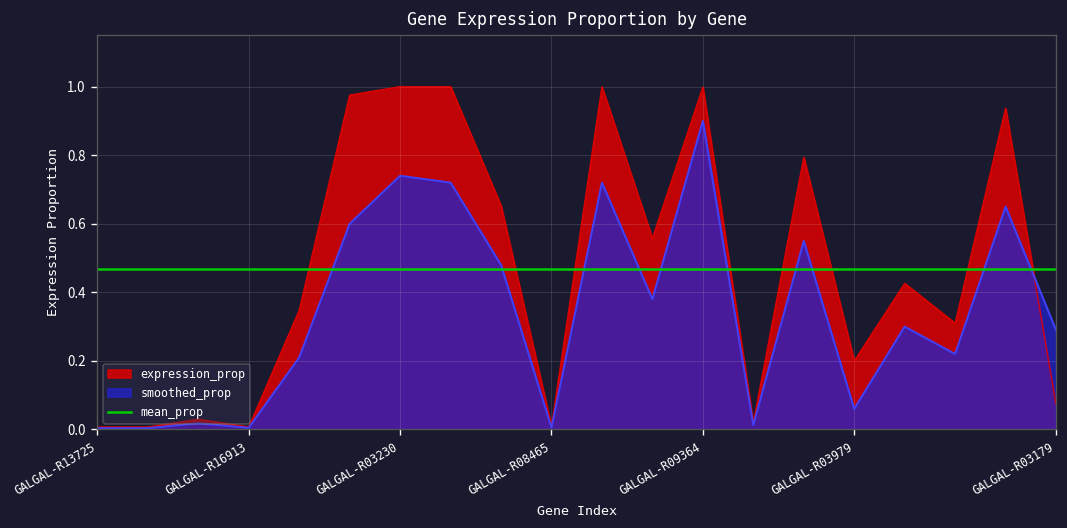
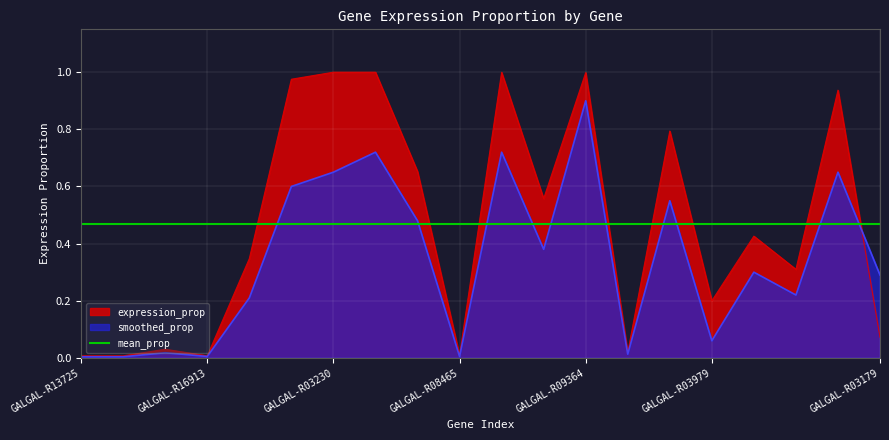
  {
    "expression_prop": {
      "GALGAL-R03230": 1.00,
      "GALGAL-R09364": 1.00,
      "GALGAL-R03979": 0.20,
      "GALGAL-R03179": 0.07
    },
    "smoothed_prop": {
-     "GALGAL-R03230": 0.74,
+     "GALGAL-R03230": 0.65,
      "GALGAL-R09364": 0.90,
      "GALGAL-R03979": 0.06,
      "GALGAL-R03179": 0.29
    }
  }
